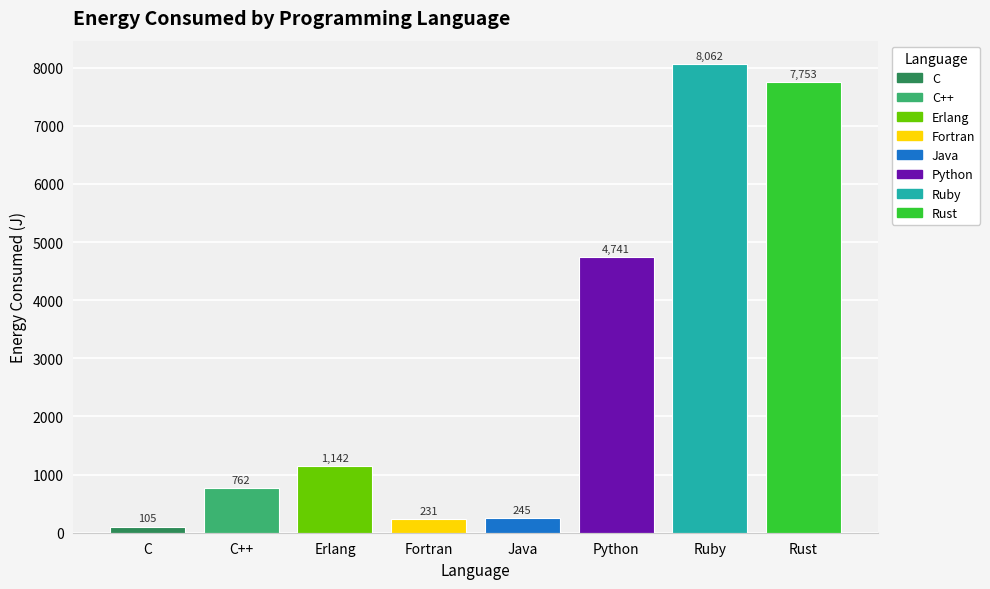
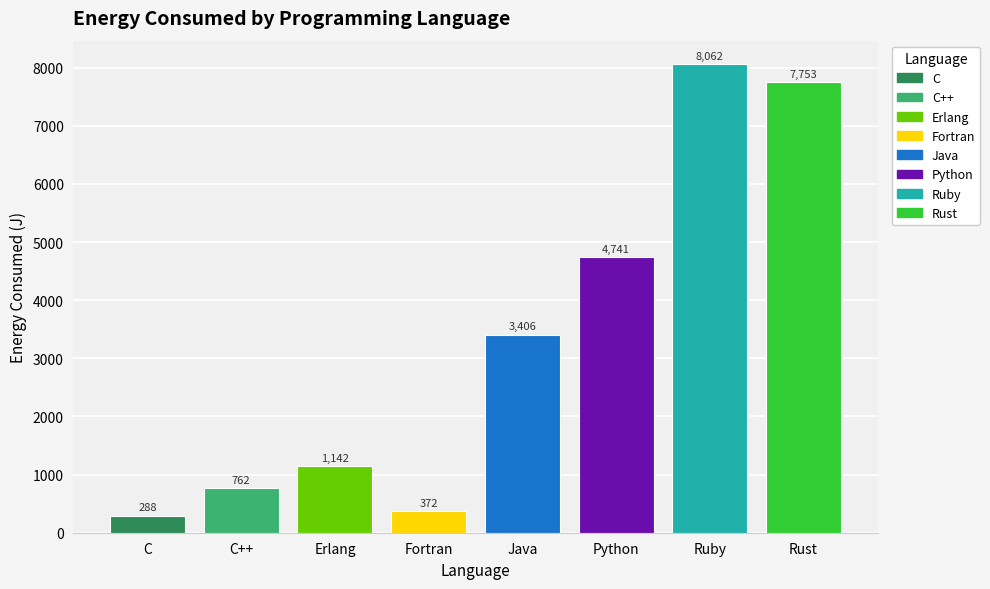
  {
-   "C": "105",
+   "C": "288",
    "C++": "762",
    "Erlang": "1,142",
-   "Fortran": "231",
-   "Java": "245",
+   "Fortran": "372",
+   "Java": "3,406",
    "Python": "4,741",
    "Ruby": "8,062",
    "Rust": "7,753"
  }
